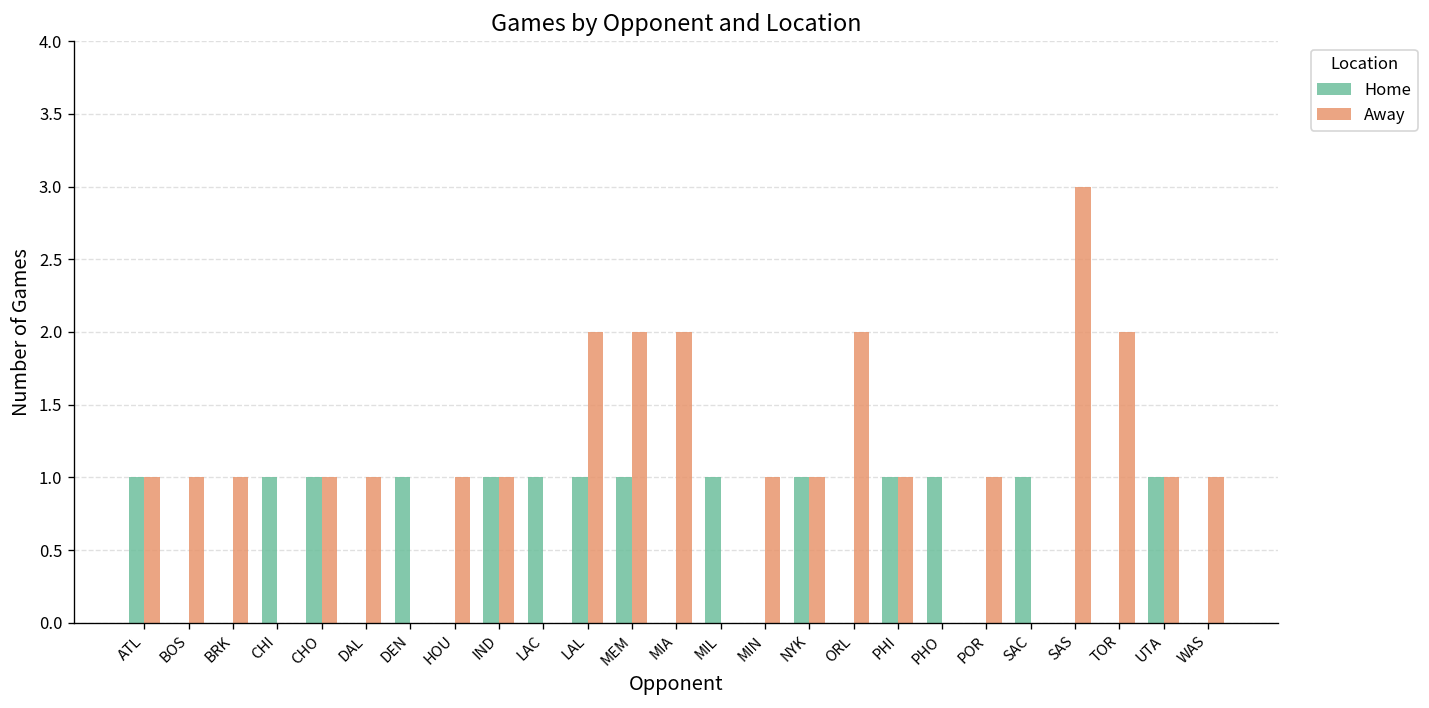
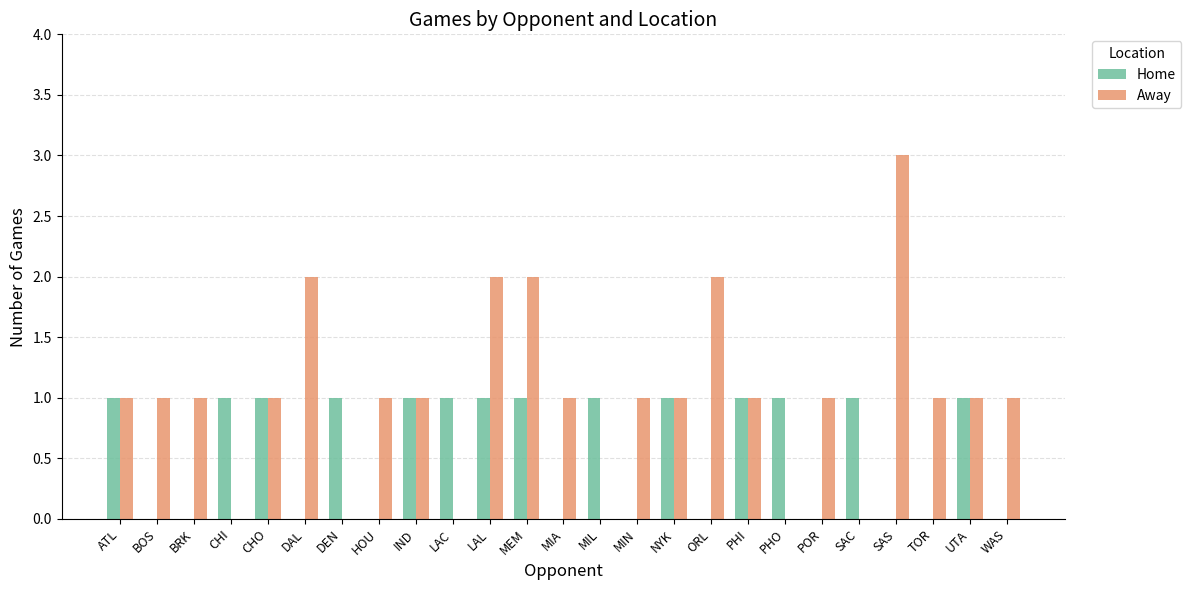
  {
    "Home": {
      "ATL": 1,
      "BOS": 0,
      "BRK": 0,
      "CHI": 1,
      "CHO": 1,
      "DAL": 0,
      "DEN": 1,
      "HOU": 0,
      "IND": 1,
      "LAC": 1,
      "LAL": 1,
      "MEM": 1,
      "MIA": 0,
      "MIL": 1,
      "MIN": 0,
      "NYK": 1,
      "ORL": 0,
      "PHI": 1,
      "PHO": 1,
      "POR": 0,
      "SAC": 1,
      "SAS": 0,
      "TOR": 0,
      "UTA": 1,
      "WAS": 0
    },
    "Away": {
      "ATL": 1,
      "BOS": 1,
      "BRK": 1,
      "CHI": 0,
      "CHO": 1,
-     "DAL": 1,
+     "DAL": 2,
      "DEN": 0,
      "HOU": 1,
      "IND": 1,
      "LAC": 0,
      "LAL": 2,
      "MEM": 2,
-     "MIA": 2,
+     "MIA": 1,
      "MIL": 0,
      "MIN": 1,
      "NYK": 1,
      "ORL": 2,
      "PHI": 1,
      "PHO": 0,
      "POR": 1,
      "SAC": 0,
      "SAS": 3,
-     "TOR": 2,
+     "TOR": 1,
      "UTA": 1,
      "WAS": 1
    }
  }
